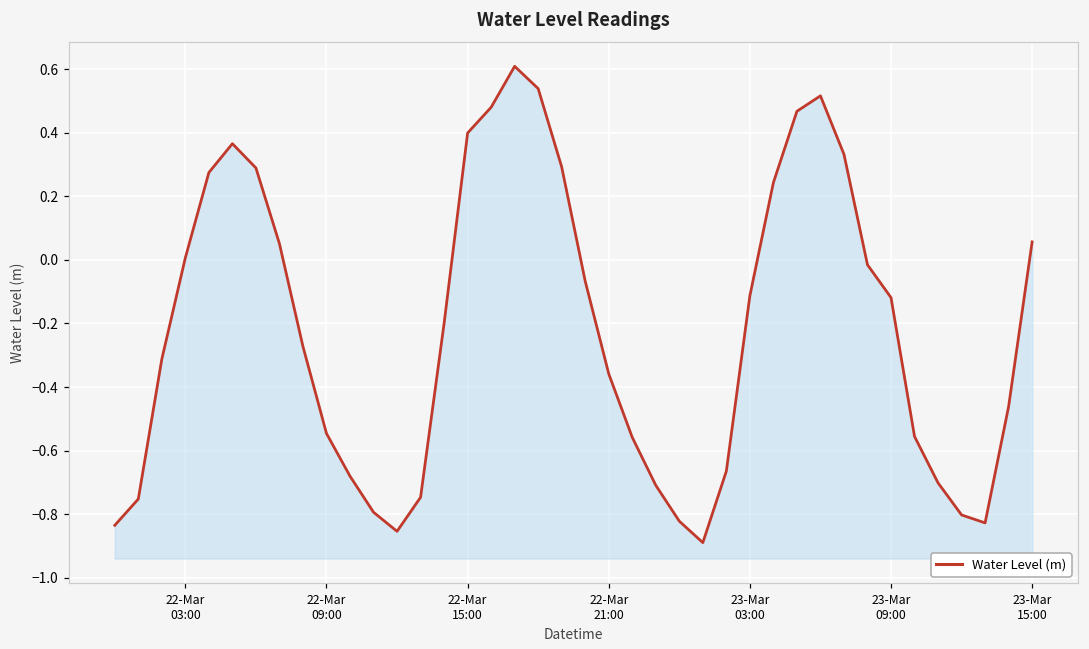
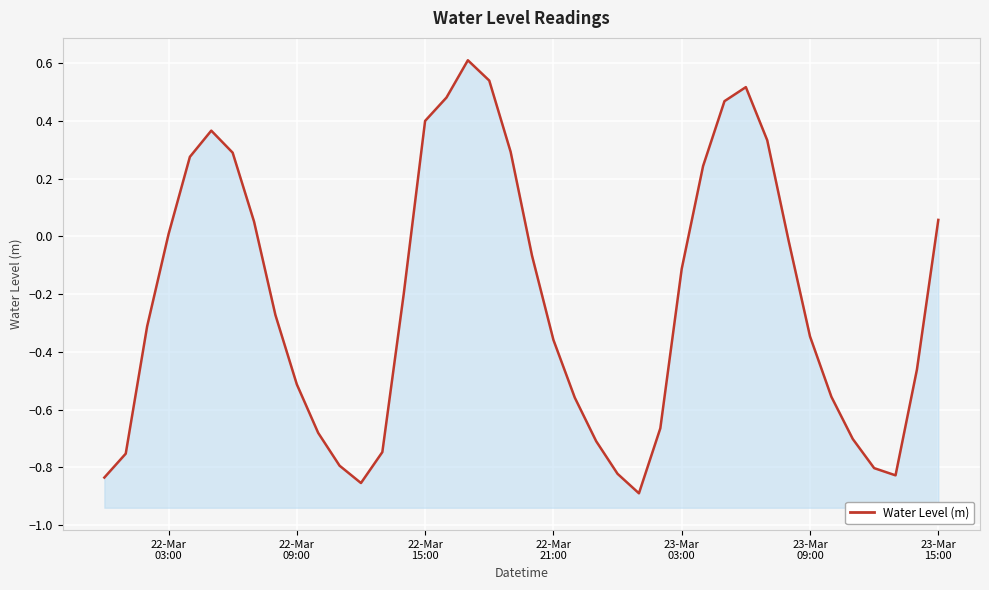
  {
    "22-Mar 03:00": 0.01,
-   "22-Mar 09:00": -0.55,
+   "22-Mar 09:00": -0.51,
    "22-Mar 15:00": 0.40,
    "22-Mar 21:00": -0.36,
    "23-Mar 03:00": -0.11,
-   "23-Mar 09:00": -0.12,
+   "23-Mar 09:00": -0.35,
    "23-Mar 15:00": 0.06
  }
